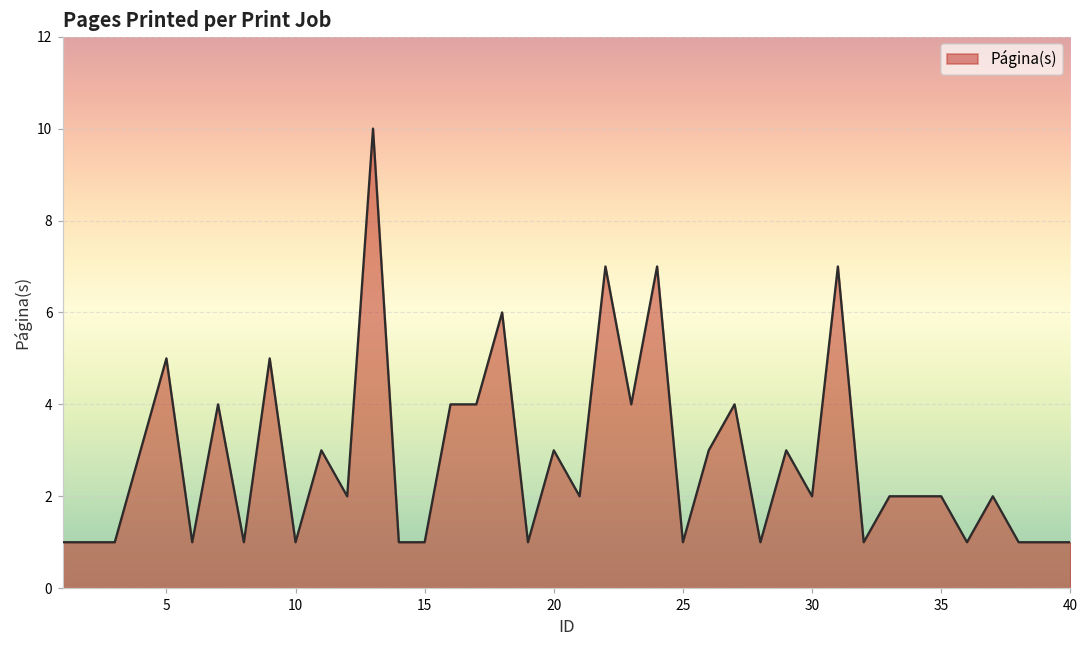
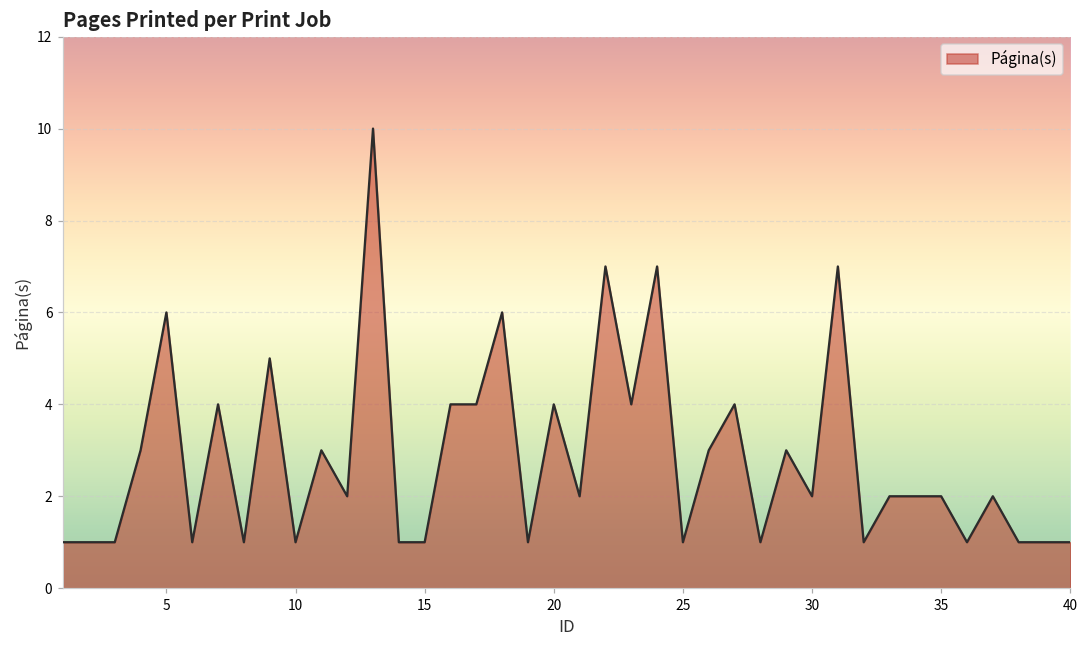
  {
-   "5": 5,
+   "5": 6,
    "10": 1,
    "15": 1,
-   "20": 3,
+   "20": 4,
    "25": 1,
    "30": 2,
    "35": 2,
    "40": 1
  }
